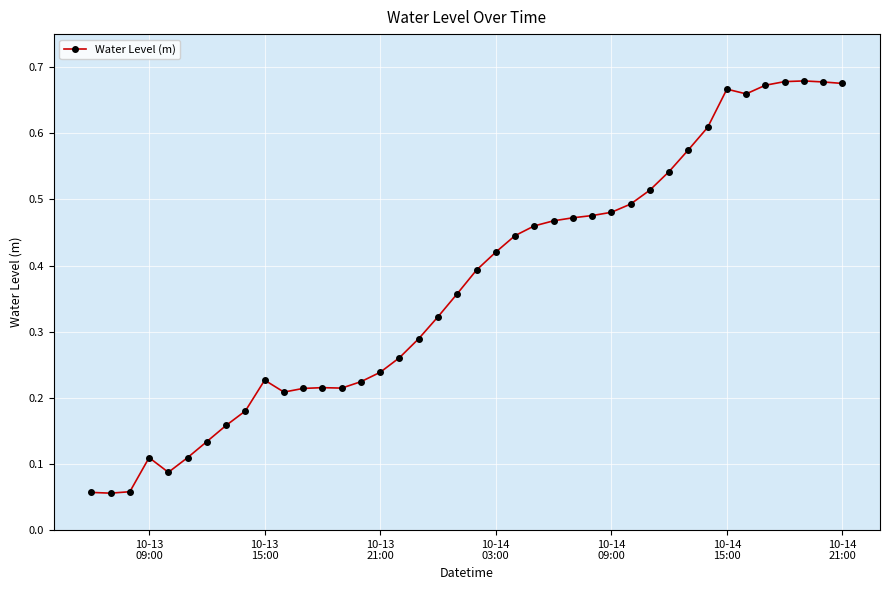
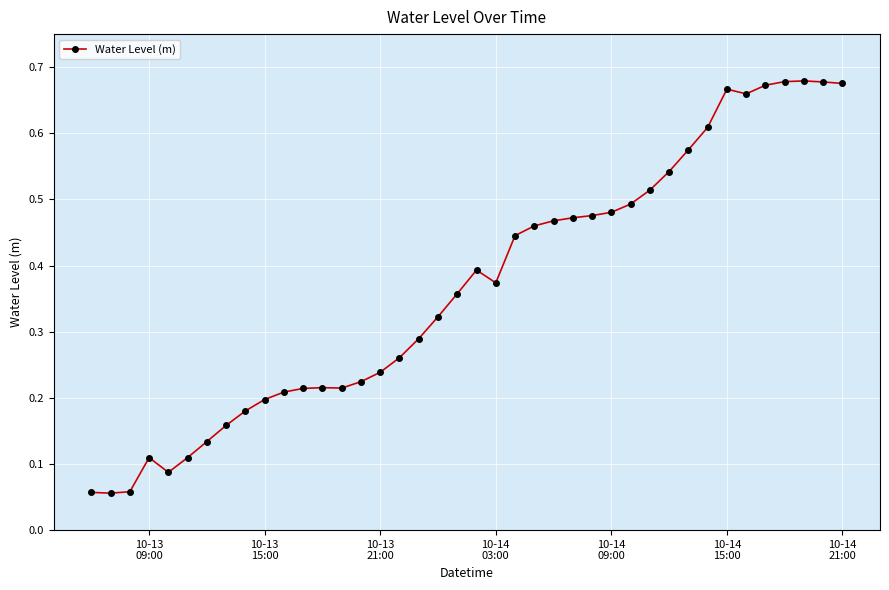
  {
    "10-13 09:00": 0.11,
-   "10-13 15:00": 0.23,
+   "10-13 15:00": 0.20,
    "10-13 21:00": 0.24,
-   "10-14 03:00": 0.42,
+   "10-14 03:00": 0.37,
    "10-14 09:00": 0.48,
    "10-14 15:00": 0.67,
    "10-14 21:00": 0.68
  }
